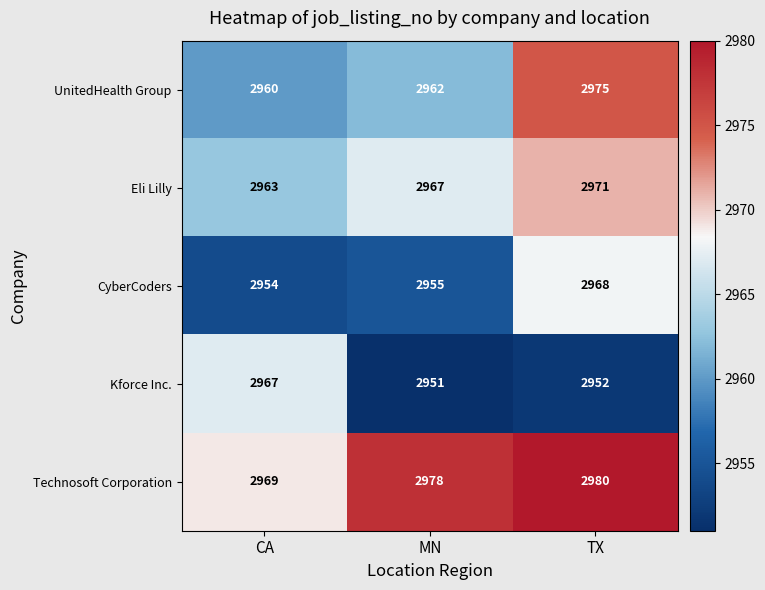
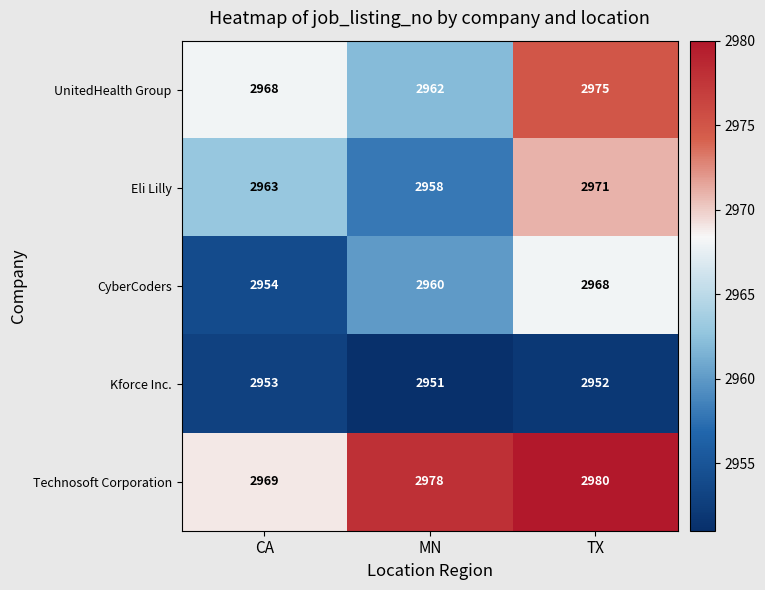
  {
    "UnitedHealth Group": {
-     "CA": 2960,
+     "CA": 2968,
      "MN": 2962,
      "TX": 2975
    },
    "Eli Lilly": {
      "CA": 2963,
-     "MN": 2967,
+     "MN": 2958,
      "TX": 2971
    },
    "CyberCoders": {
      "CA": 2954,
-     "MN": 2955,
+     "MN": 2960,
      "TX": 2968
    },
    "Kforce Inc.": {
-     "CA": 2967,
+     "CA": 2953,
      "MN": 2951,
      "TX": 2952
    },
    "Technosoft Corporation": {
      "CA": 2969,
      "MN": 2978,
      "TX": 2980
    }
  }
